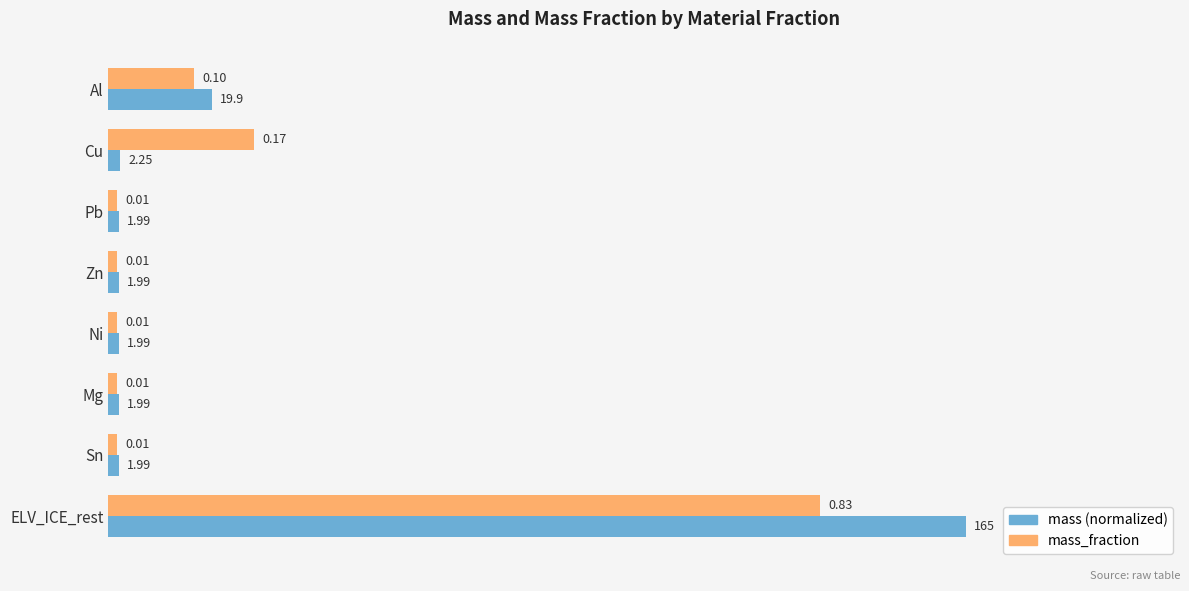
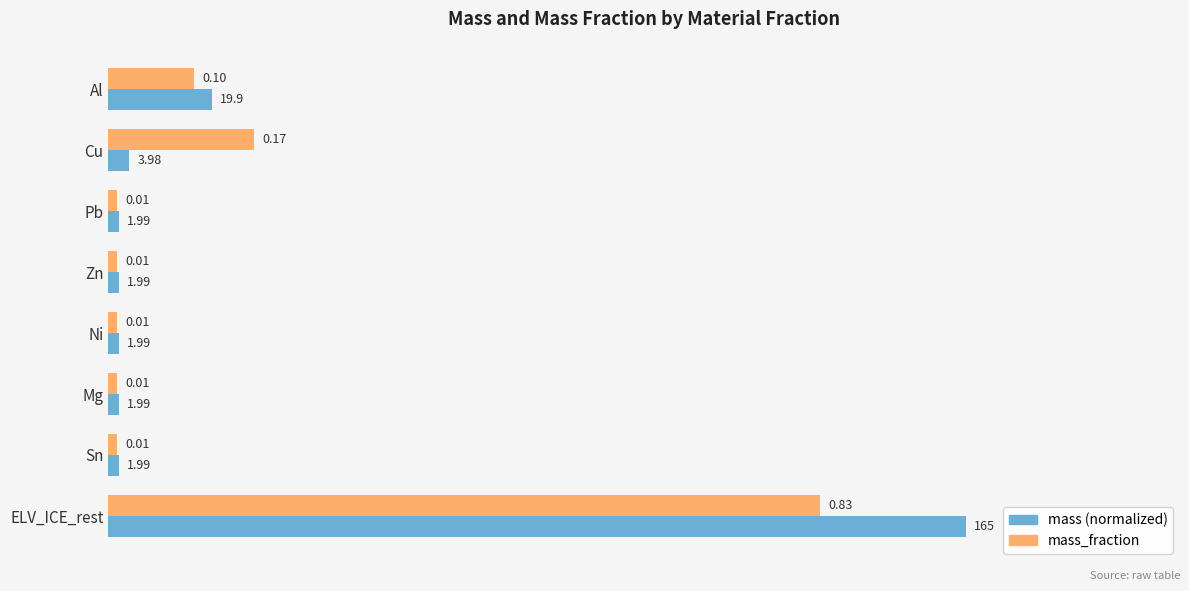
  {
    "mass (normalized)": {
-     "Cu": 2.25
+     "Cu": 3.98
    },
    "mass_fraction": {
      "Al": 0.10,
      "Cu": 0.17,
      "Pb": 0.01,
      "Zn": 0.01,
      "Ni": 0.01,
      "Mg": 0.01,
      "Sn": 0.01,
      "ELV_ICE_rest": 0.83
    }
  }
